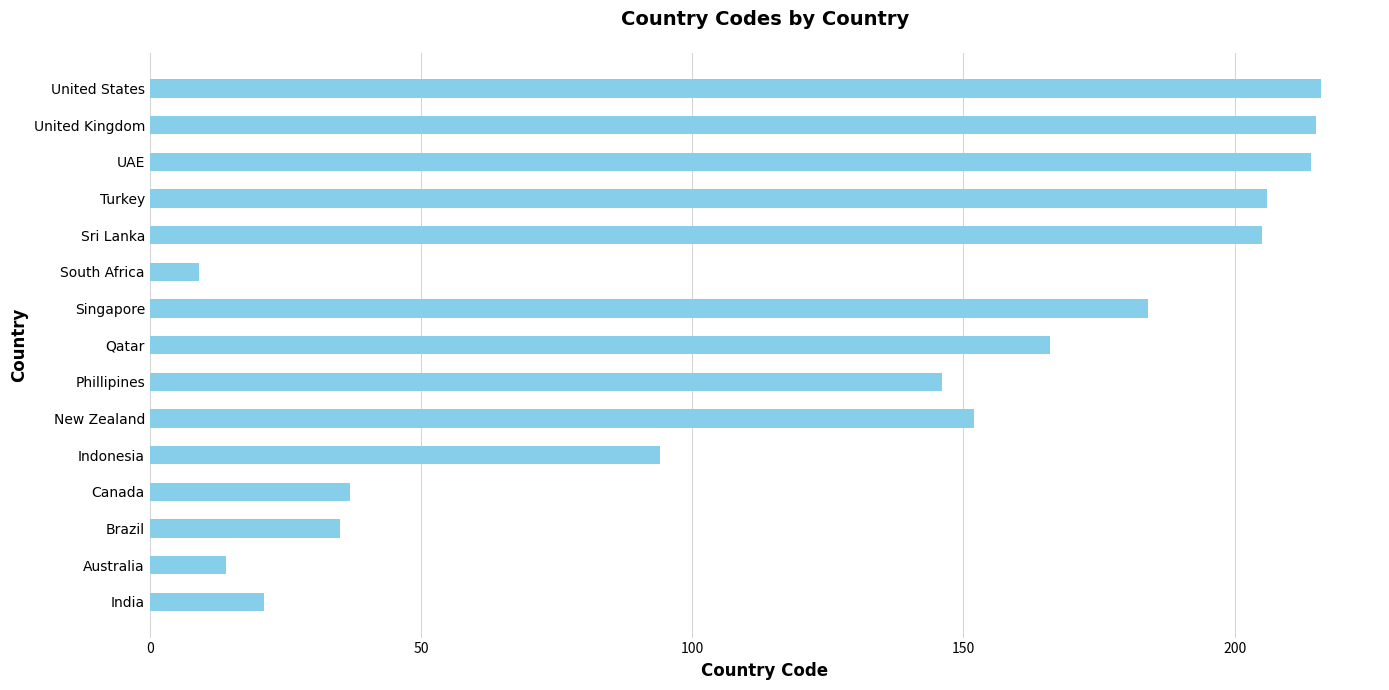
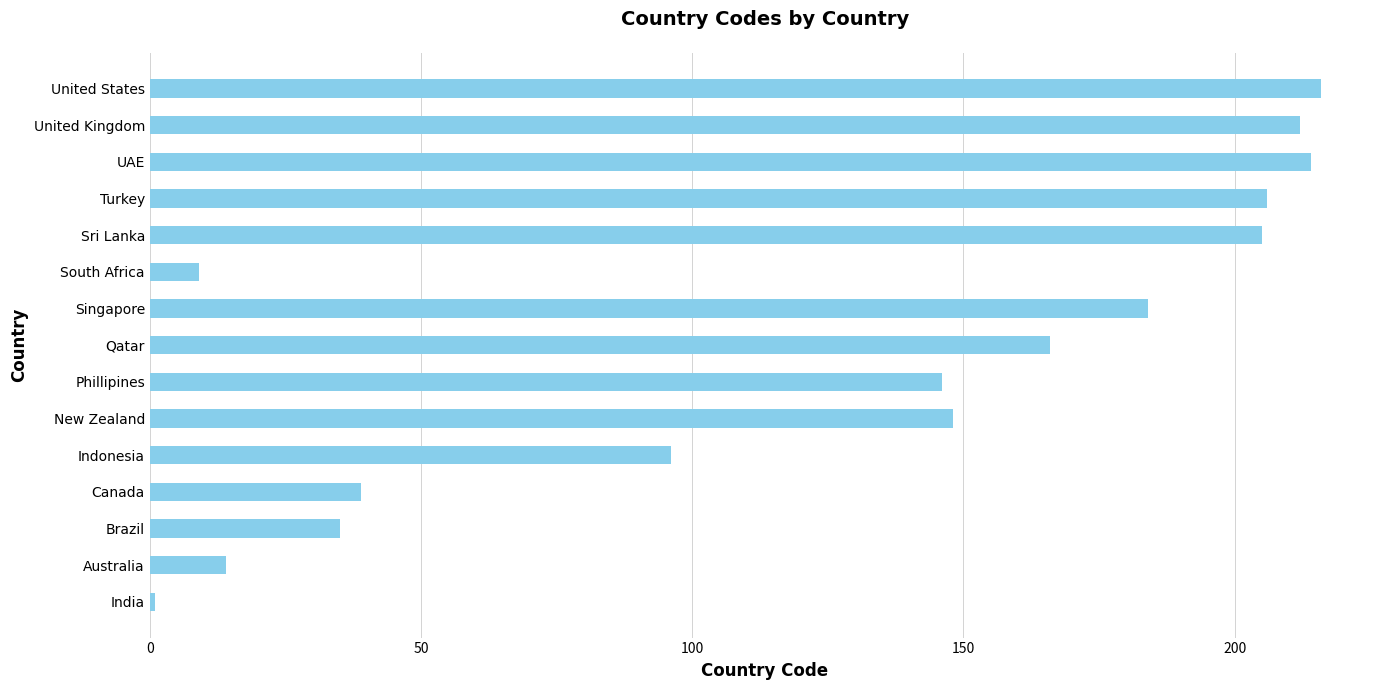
  {
    "United States": 216,
-   "United Kingdom": 215,
+   "United Kingdom": 212,
    "UAE": 214,
    "Turkey": 206,
    "Sri Lanka": 205,
    "South Africa": 9,
    "Singapore": 184,
    "Qatar": 166,
    "Phillipines": 146,
-   "New Zealand": 152,
-   "Indonesia": 94,
-   "Canada": 37,
+   "New Zealand": 148,
+   "Indonesia": 96,
+   "Canada": 39,
    "Brazil": 35,
    "Australia": 14,
-   "India": 21
+   "India": 1
  }
